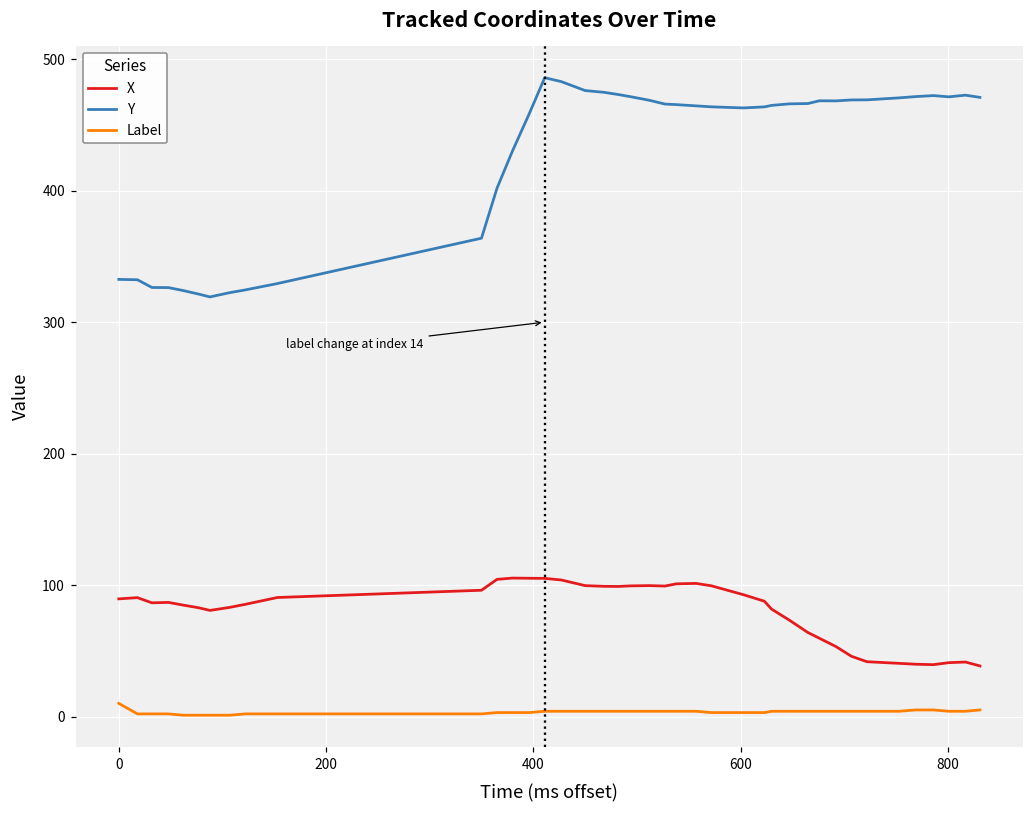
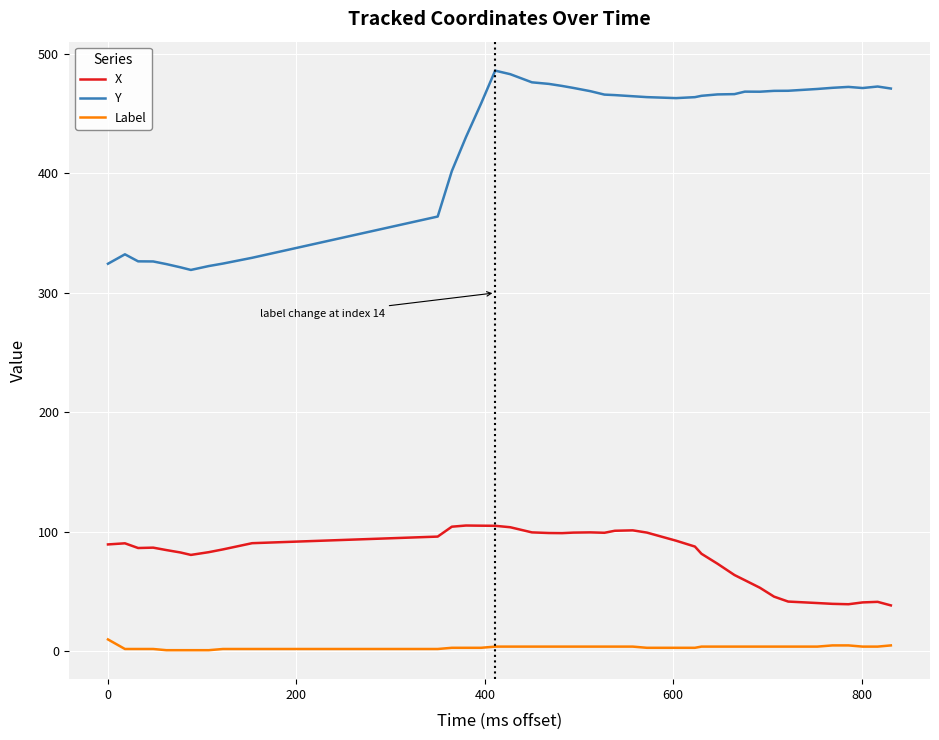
  {
    "X": {
      "0": 89
    },
    "Y": {
-     "0": 333
+     "0": 324
    },
    "Label": {
      "0": 10
    }
  }
